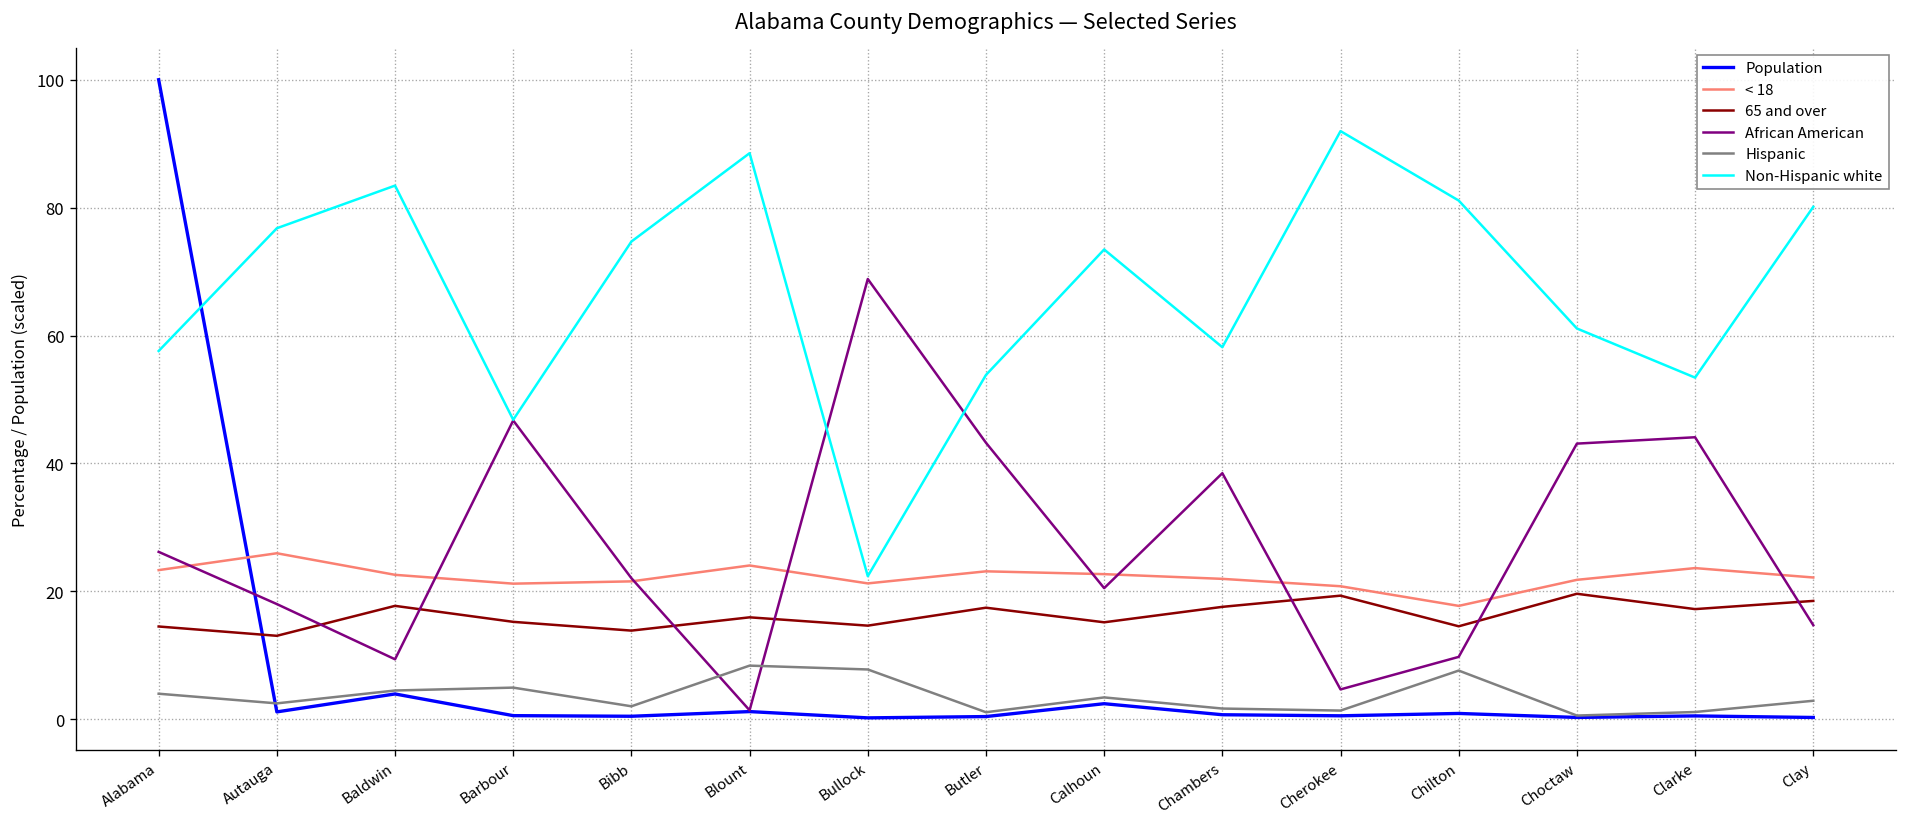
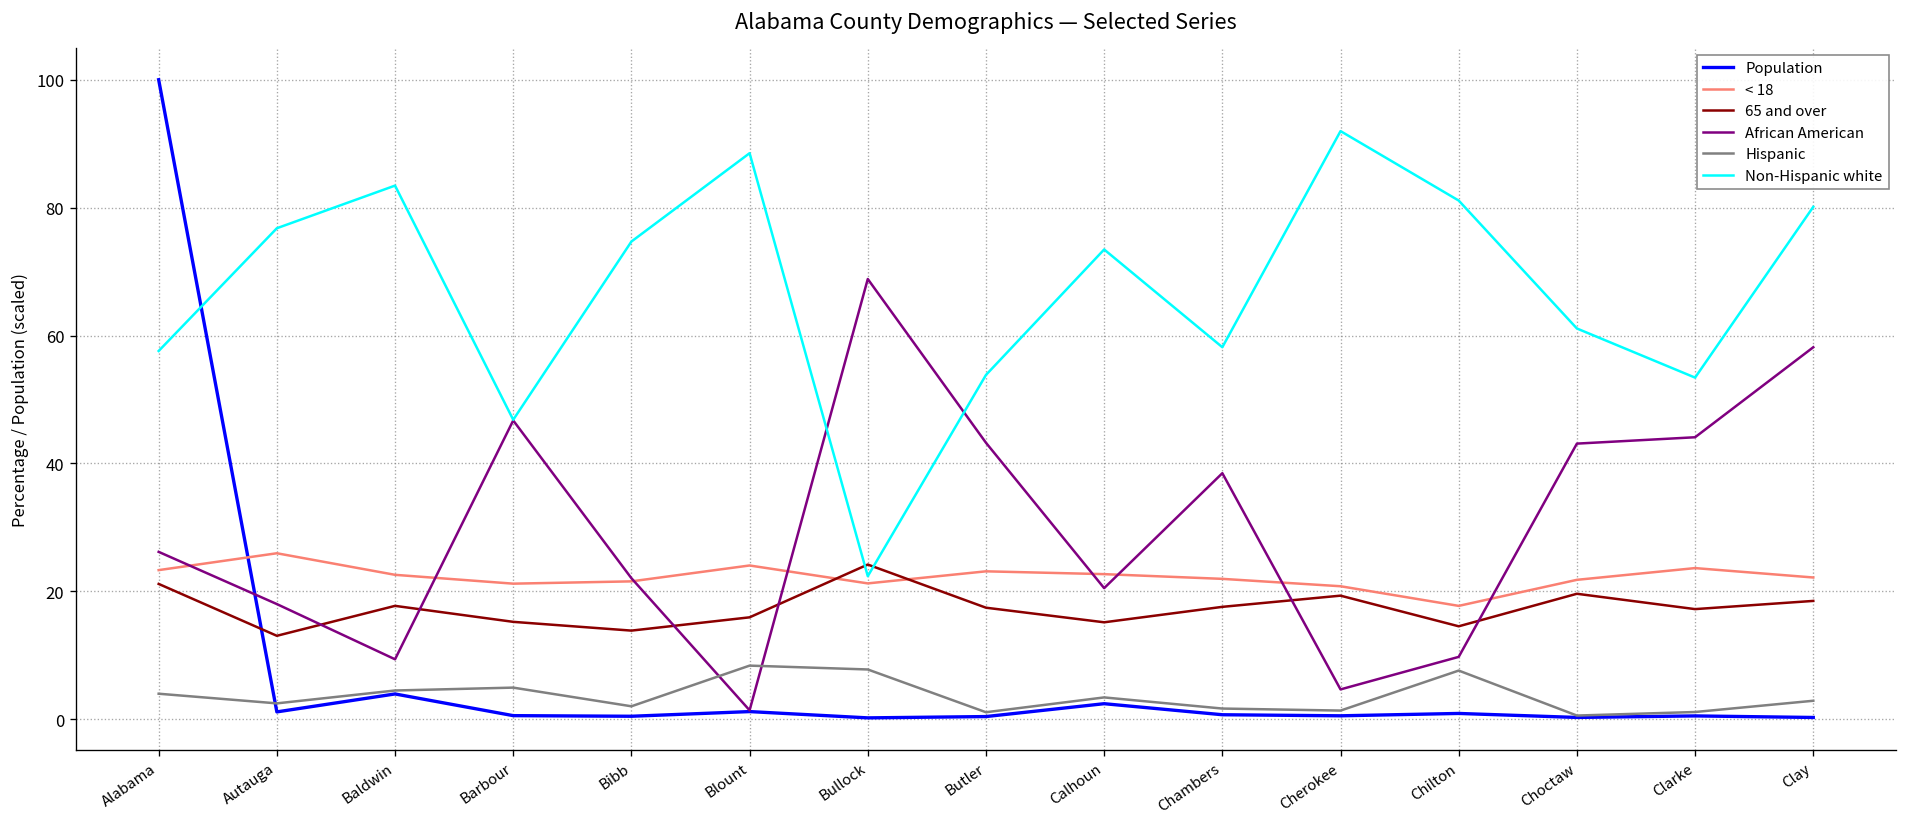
  {
    "Population": {
      "Alabama": 100,
      "Autauga": 1,
      "Baldwin": 4,
      "Barbour": 1,
      "Bibb": 0,
      "Bullock": 0,
      "Butler": 0,
      "Calhoun": 2,
      "Chambers": 1,
      "Cherokee": 1,
      "Chilton": 1,
      "Clarke": 1,
      "Clay": 0
    },
    "< 18": {
      "Alabama": 23,
      "Autauga": 26,
      "Baldwin": 23,
      "Barbour": 21,
      "Bibb": 22,
      "Blount": 24,
      "Bullock": 21,
      "Butler": 23,
      "Calhoun": 23,
      "Chambers": 22,
      "Cherokee": 21,
      "Chilton": 18,
      "Choctaw": 22,
      "Clarke": 24,
      "Clay": 22
    },
    "65 and over": {
-     "Alabama": 15,
+     "Alabama": 21,
      "Autauga": 13,
      "Baldwin": 18,
      "Barbour": 15,
      "Bibb": 14,
      "Blount": 16,
-     "Bullock": 15,
+     "Bullock": 24,
      "Butler": 17,
      "Calhoun": 15,
      "Chambers": 18,
      "Cherokee": 19,
      "Chilton": 15,
      "Choctaw": 20,
      "Clarke": 17,
      "Clay": 19
    },
    "African American": {
      "Alabama": 26,
      "Autauga": 18,
      "Baldwin": 9,
      "Bibb": 22,
      "Bullock": 69,
      "Butler": 43,
      "Calhoun": 21,
      "Chambers": 38,
      "Cherokee": 5,
      "Chilton": 10,
      "Choctaw": 43,
      "Clarke": 44,
-     "Clay": 15
+     "Clay": 58
    },
    "Hispanic": {
      "Alabama": 4,
      "Autauga": 2,
      "Baldwin": 4,
      "Barbour": 5,
      "Bibb": 2,
      "Blount": 8,
      "Bullock": 8,
      "Butler": 1,
      "Calhoun": 3,
      "Chambers": 2,
      "Cherokee": 1,
      "Chilton": 8,
      "Clarke": 1,
      "Clay": 3
    },
    "Non-Hispanic white": {
      "Alabama": 58,
      "Autauga": 77,
      "Baldwin": 83,
      "Bibb": 75,
      "Blount": 89,
      "Bullock": 22,
      "Butler": 54,
      "Calhoun": 73,
      "Chambers": 58,
      "Cherokee": 92,
      "Chilton": 81,
      "Choctaw": 61,
      "Clarke": 53,
      "Clay": 80
    }
  }
